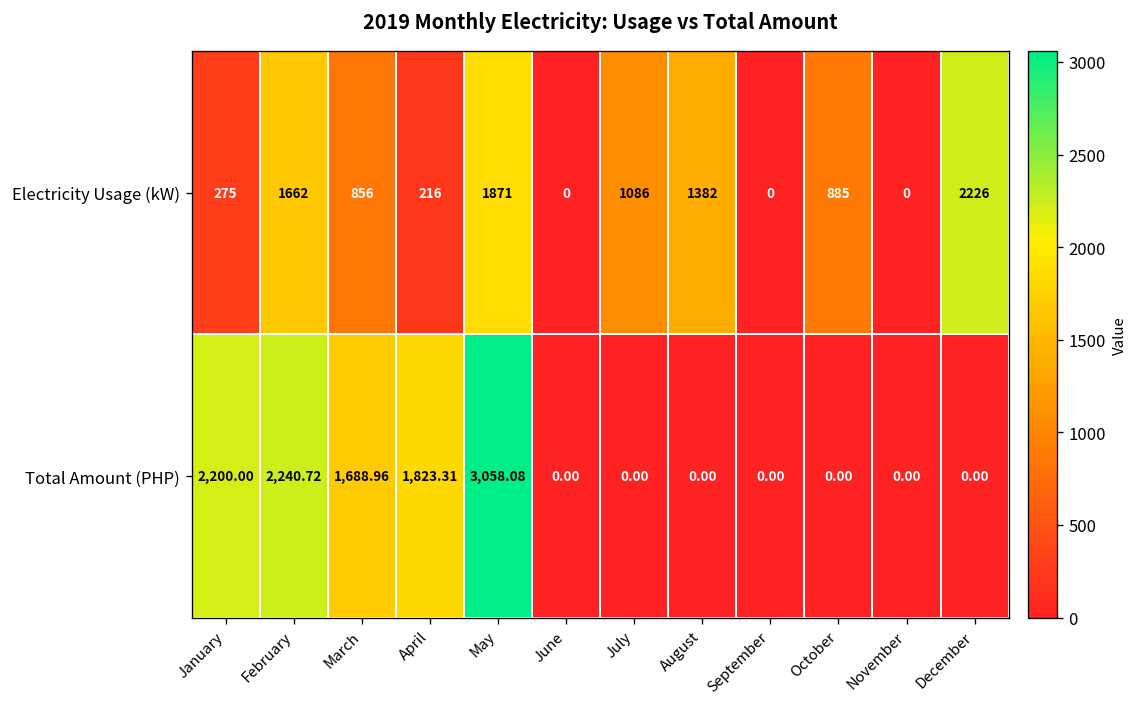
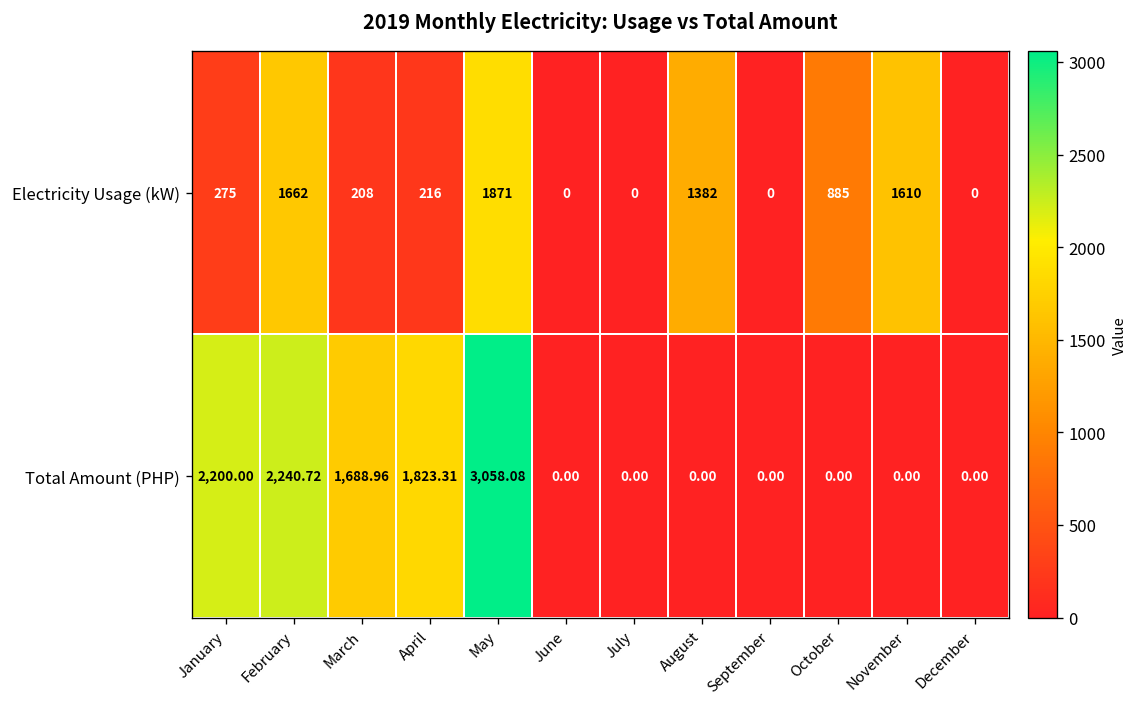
  {
    "Electricity Usage (kW)": {
      "January": "275",
      "February": "1662",
-     "March": "856",
+     "March": "208",
      "April": "216",
      "May": "1871",
      "June": "0",
-     "July": "1086",
+     "July": "0",
      "August": "1382",
      "September": "0",
      "October": "885",
-     "November": "0",
-     "December": "2226"
+     "November": "1610",
+     "December": "0"
    },
    "Total Amount (PHP)": {
      "January": "2,200.00",
      "February": "2,240.72",
      "March": "1,688.96",
      "April": "1,823.31",
      "May": "3,058.08",
      "June": "0.00",
      "July": "0.00",
      "August": "0.00",
      "September": "0.00",
      "October": "0.00",
      "November": "0.00",
      "December": "0.00"
    }
  }
